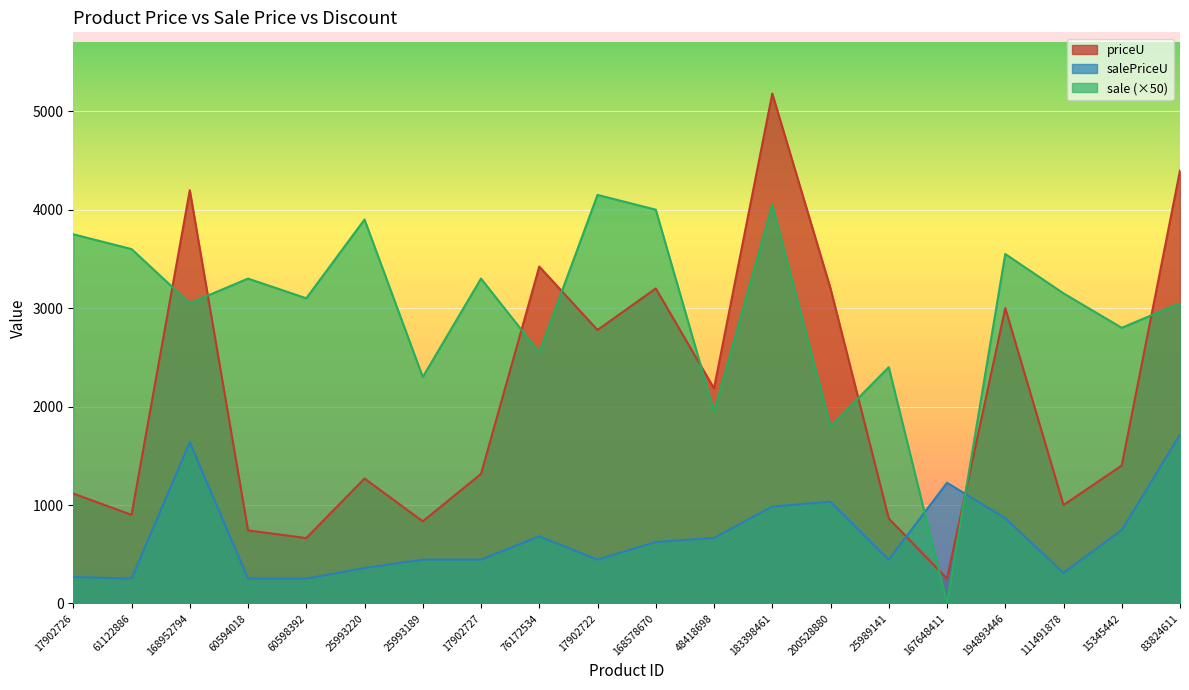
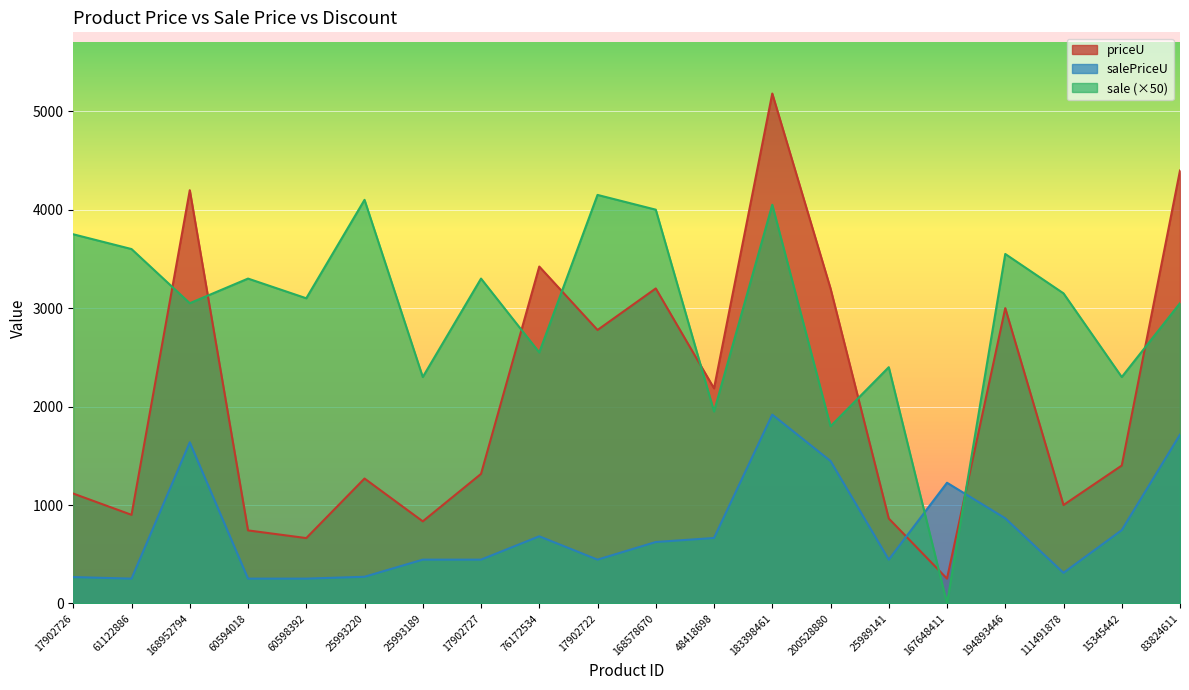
  {
    "priceU": {
      "17902726": 1100,
      "61122886": 900,
      "168952794": 4200,
      "60594018": 700,
      "60598392": 700,
      "25993220": 1300,
      "25993189": 800,
      "17902727": 1300,
      "76172534": 3400,
      "17902722": 2800,
      "168578670": 3200,
      "48418698": 2200,
      "183398461": 5200,
      "200528880": 3200,
      "25989141": 900,
      "167648411": 300,
      "194893446": 3000,
      "111491878": 1000,
      "15345442": 1400,
      "83824611": 4400
    },
    "salePriceU": {
      "17902726": 300,
      "61122886": 300,
      "168952794": 1600,
      "60594018": 300,
      "60598392": 300,
-     "25993220": 400,
+     "25993220": 300,
      "25993189": 400,
      "17902727": 400,
      "76172534": 700,
      "17902722": 400,
      "168578670": 600,
      "48418698": 700,
-     "183398461": 1000,
-     "200528880": 1000,
+     "183398461": 1900,
+     "200528880": 1400,
      "25989141": 400,
      "167648411": 1200,
      "194893446": 900,
      "111491878": 300,
      "15345442": 700,
      "83824611": 1700
    },
    "sale (×50)": {
      "17902726": 3800,
      "61122886": 3600,
      "168952794": 3100,
      "60594018": 3300,
      "60598392": 3100,
-     "25993220": 3900,
+     "25993220": 4100,
      "25993189": 2300,
      "17902727": 3300,
      "76172534": 2600,
      "17902722": 4200,
      "168578670": 4000,
      "48418698": 2000,
      "183398461": 4100,
      "200528880": 1800,
      "25989141": 2400,
      "167648411": 0,
      "194893446": 3600,
      "111491878": 3200,
-     "15345442": 2800,
+     "15345442": 2300,
      "83824611": 3100
    }
  }
